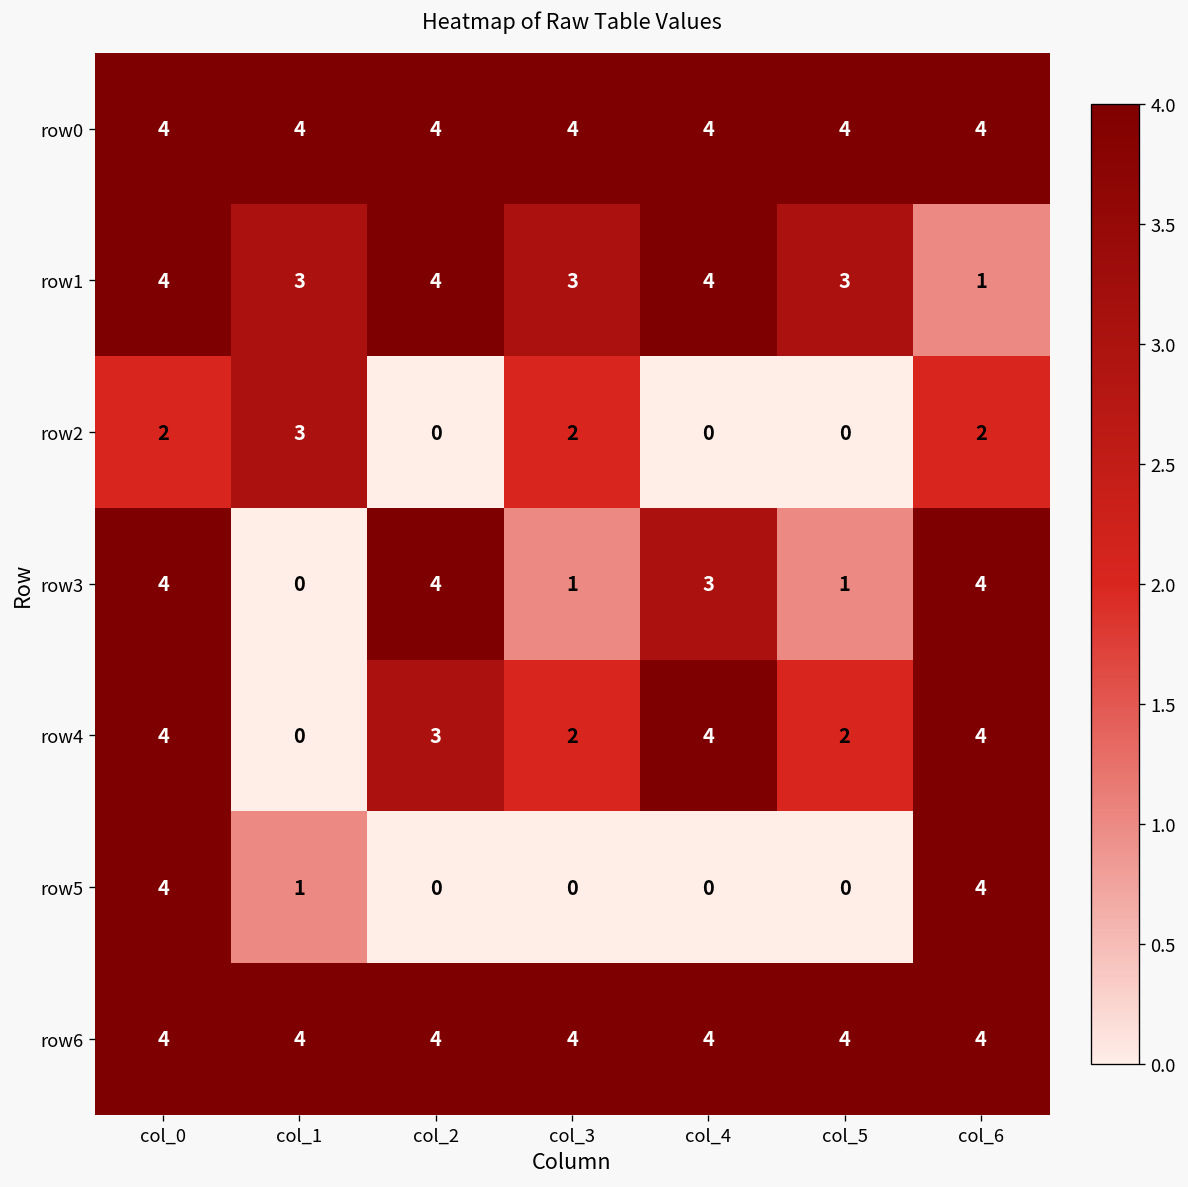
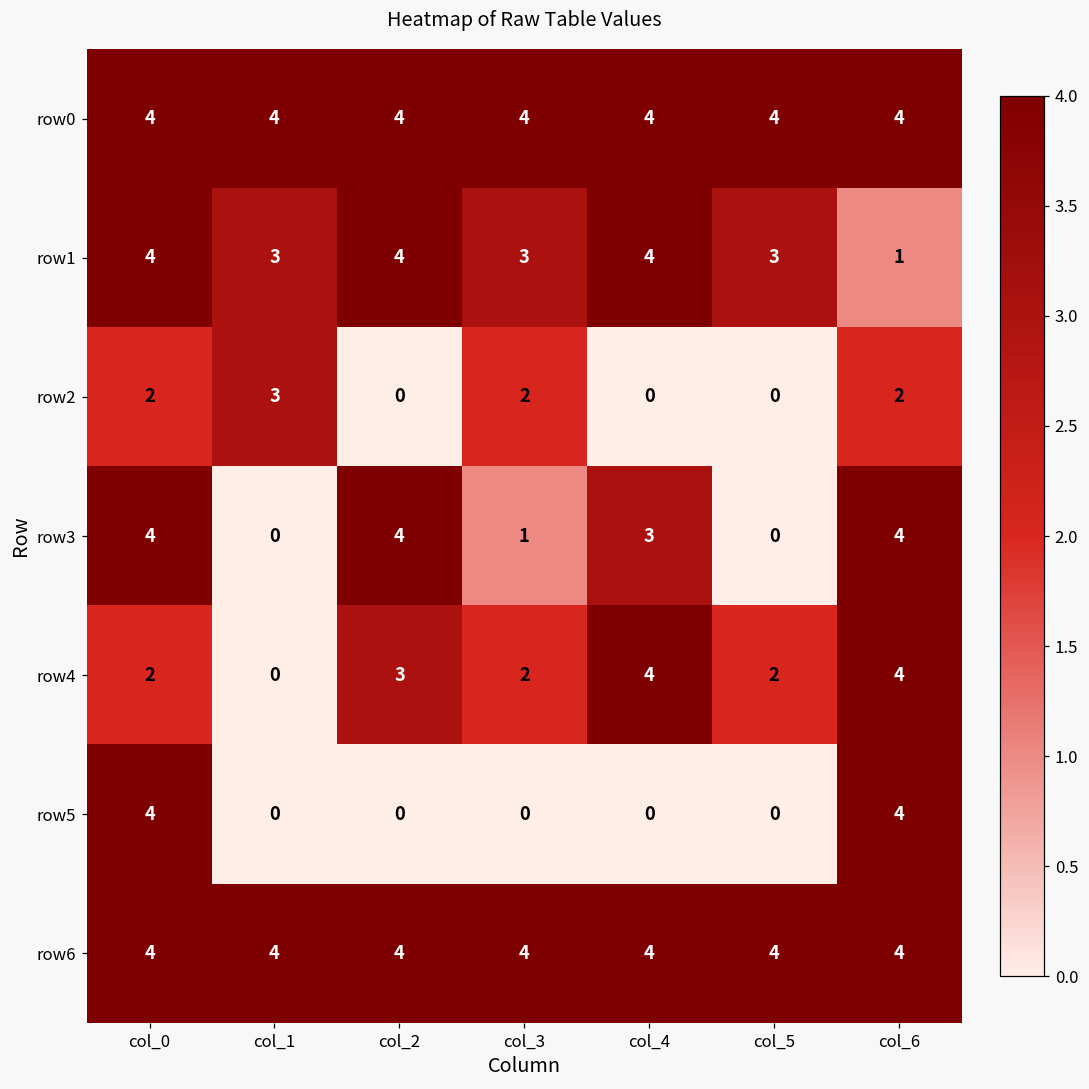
  {
    "row0": {
      "col_0": 4,
      "col_1": 4,
      "col_2": 4,
      "col_3": 4,
      "col_4": 4,
      "col_5": 4,
      "col_6": 4
    },
    "row1": {
      "col_0": 4,
      "col_1": 3,
      "col_2": 4,
      "col_3": 3,
      "col_4": 4,
      "col_5": 3,
      "col_6": 1
    },
    "row2": {
      "col_0": 2,
      "col_1": 3,
      "col_2": 0,
      "col_3": 2,
      "col_4": 0,
      "col_5": 0,
      "col_6": 2
    },
    "row3": {
      "col_0": 4,
      "col_1": 0,
      "col_2": 4,
      "col_3": 1,
      "col_4": 3,
-     "col_5": 1,
+     "col_5": 0,
      "col_6": 4
    },
    "row4": {
-     "col_0": 4,
+     "col_0": 2,
      "col_1": 0,
      "col_2": 3,
      "col_3": 2,
      "col_4": 4,
      "col_5": 2,
      "col_6": 4
    },
    "row5": {
      "col_0": 4,
-     "col_1": 1,
+     "col_1": 0,
      "col_2": 0,
      "col_3": 0,
      "col_4": 0,
      "col_5": 0,
      "col_6": 4
    },
    "row6": {
      "col_0": 4,
      "col_1": 4,
      "col_2": 4,
      "col_3": 4,
      "col_4": 4,
      "col_5": 4,
      "col_6": 4
    }
  }
